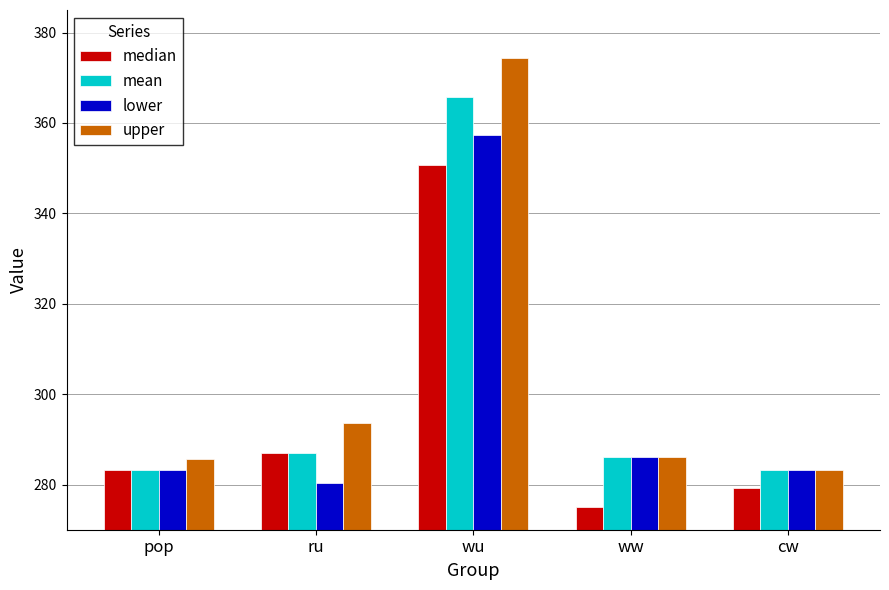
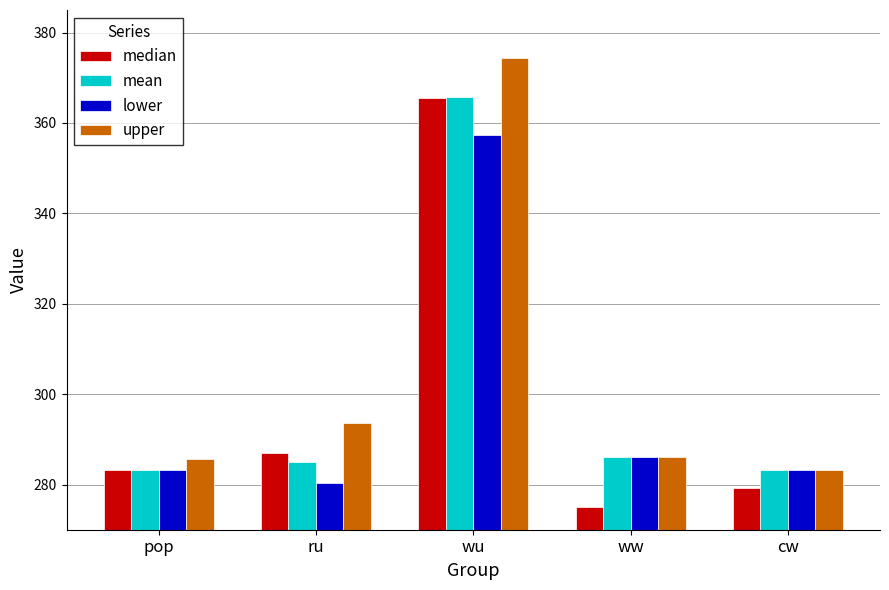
  {
    "median": {
      "pop": 283,
      "ru": 287,
-     "wu": 351,
+     "wu": 366,
      "ww": 275,
      "cw": 279
    },
    "mean": {
      "pop": 283,
-     "ru": 287,
+     "ru": 285,
      "wu": 366,
      "ww": 286,
      "cw": 283
    },
    "lower": {
      "pop": 283,
      "ru": 280,
      "wu": 357,
      "ww": 286,
      "cw": 283
    },
    "upper": {
      "pop": 286,
      "ru": 294,
      "wu": 374,
      "ww": 286,
      "cw": 283
    }
  }
